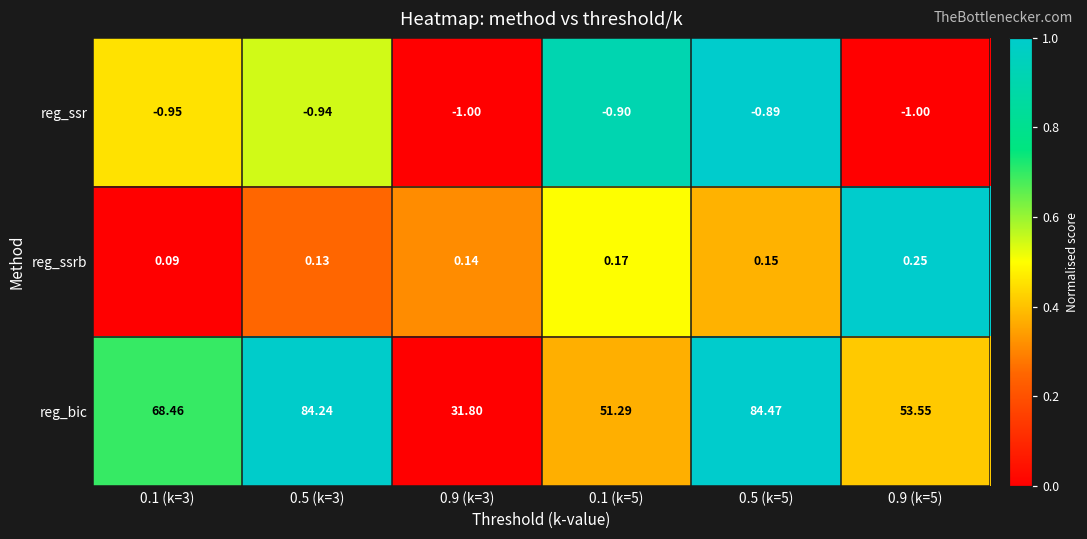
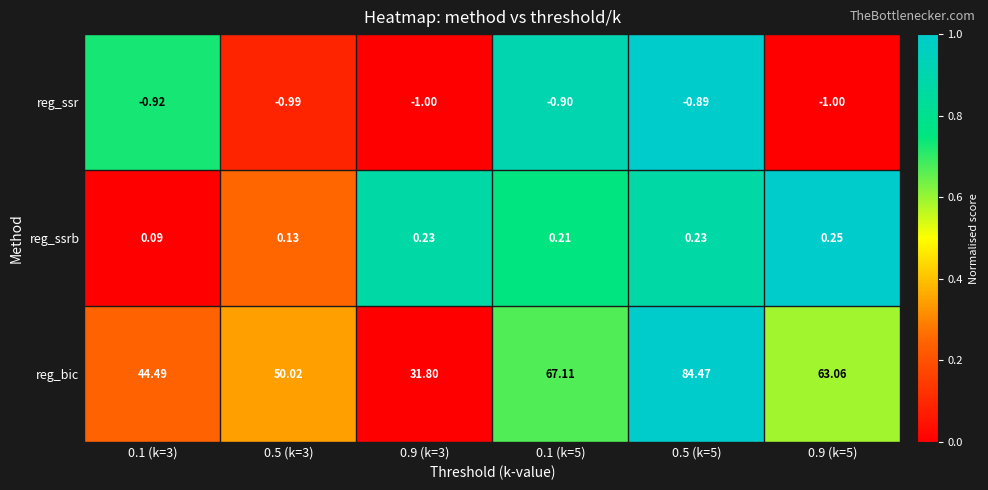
  {
    "reg_ssr": {
-     "0.1 (k=3)": -0.95,
-     "0.5 (k=3)": -0.94,
+     "0.1 (k=3)": -0.92,
+     "0.5 (k=3)": -0.99,
      "0.9 (k=3)": -1.00,
      "0.1 (k=5)": -0.90,
      "0.5 (k=5)": -0.89,
      "0.9 (k=5)": -1.00
    },
    "reg_ssrb": {
      "0.1 (k=3)": 0.09,
      "0.5 (k=3)": 0.13,
-     "0.9 (k=3)": 0.14,
-     "0.1 (k=5)": 0.17,
-     "0.5 (k=5)": 0.15,
+     "0.9 (k=3)": 0.23,
+     "0.1 (k=5)": 0.21,
+     "0.5 (k=5)": 0.23,
      "0.9 (k=5)": 0.25
    },
    "reg_bic": {
-     "0.1 (k=3)": 68.46,
-     "0.5 (k=3)": 84.24,
+     "0.1 (k=3)": 44.49,
+     "0.5 (k=3)": 50.02,
      "0.9 (k=3)": 31.80,
-     "0.1 (k=5)": 51.29,
+     "0.1 (k=5)": 67.11,
      "0.5 (k=5)": 84.47,
-     "0.9 (k=5)": 53.55
+     "0.9 (k=5)": 63.06
    }
  }
